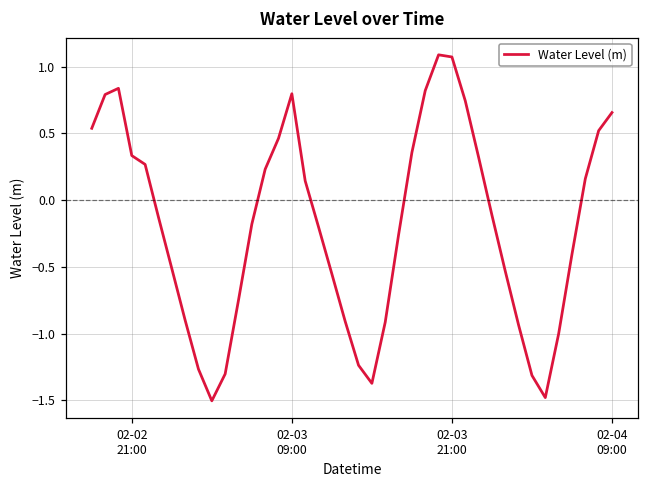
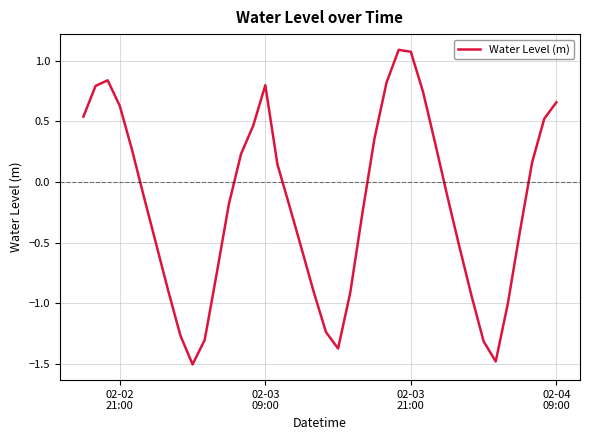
  {
-   "02-02 21:00": 0.33,
+   "02-02 21:00": 0.63,
    "02-03 09:00": 0.80,
    "02-03 21:00": 1.07,
    "02-04 09:00": 0.66
  }
